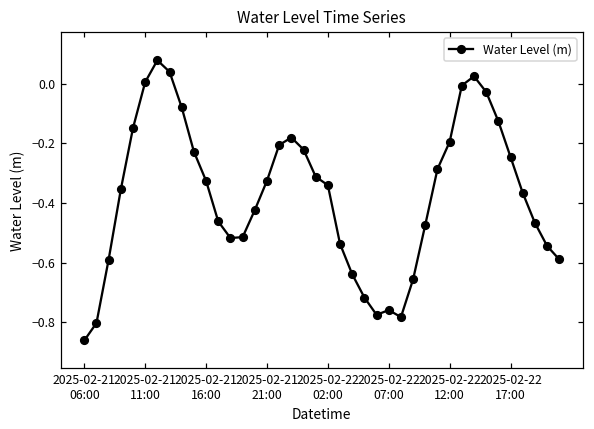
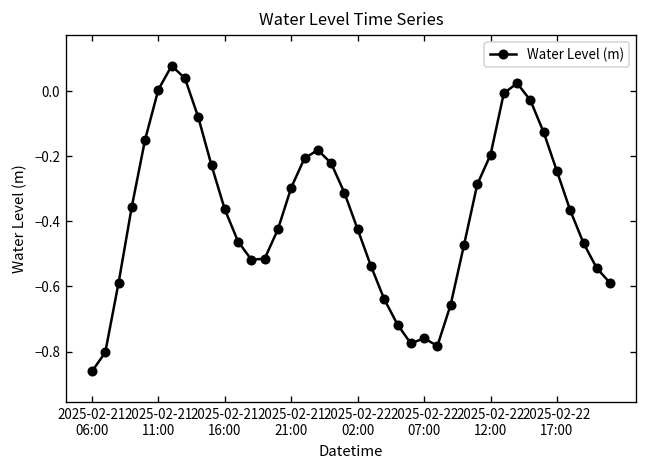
  {
    "2025-02-21 06:00": -0.86,
    "2025-02-21 11:00": 0.01,
-   "2025-02-21 16:00": -0.33,
-   "2025-02-21 21:00": -0.33,
-   "2025-02-22 02:00": -0.34,
+   "2025-02-21 16:00": -0.36,
+   "2025-02-21 21:00": -0.30,
+   "2025-02-22 02:00": -0.42,
    "2025-02-22 07:00": -0.76,
    "2025-02-22 12:00": -0.20,
    "2025-02-22 17:00": -0.25
  }
